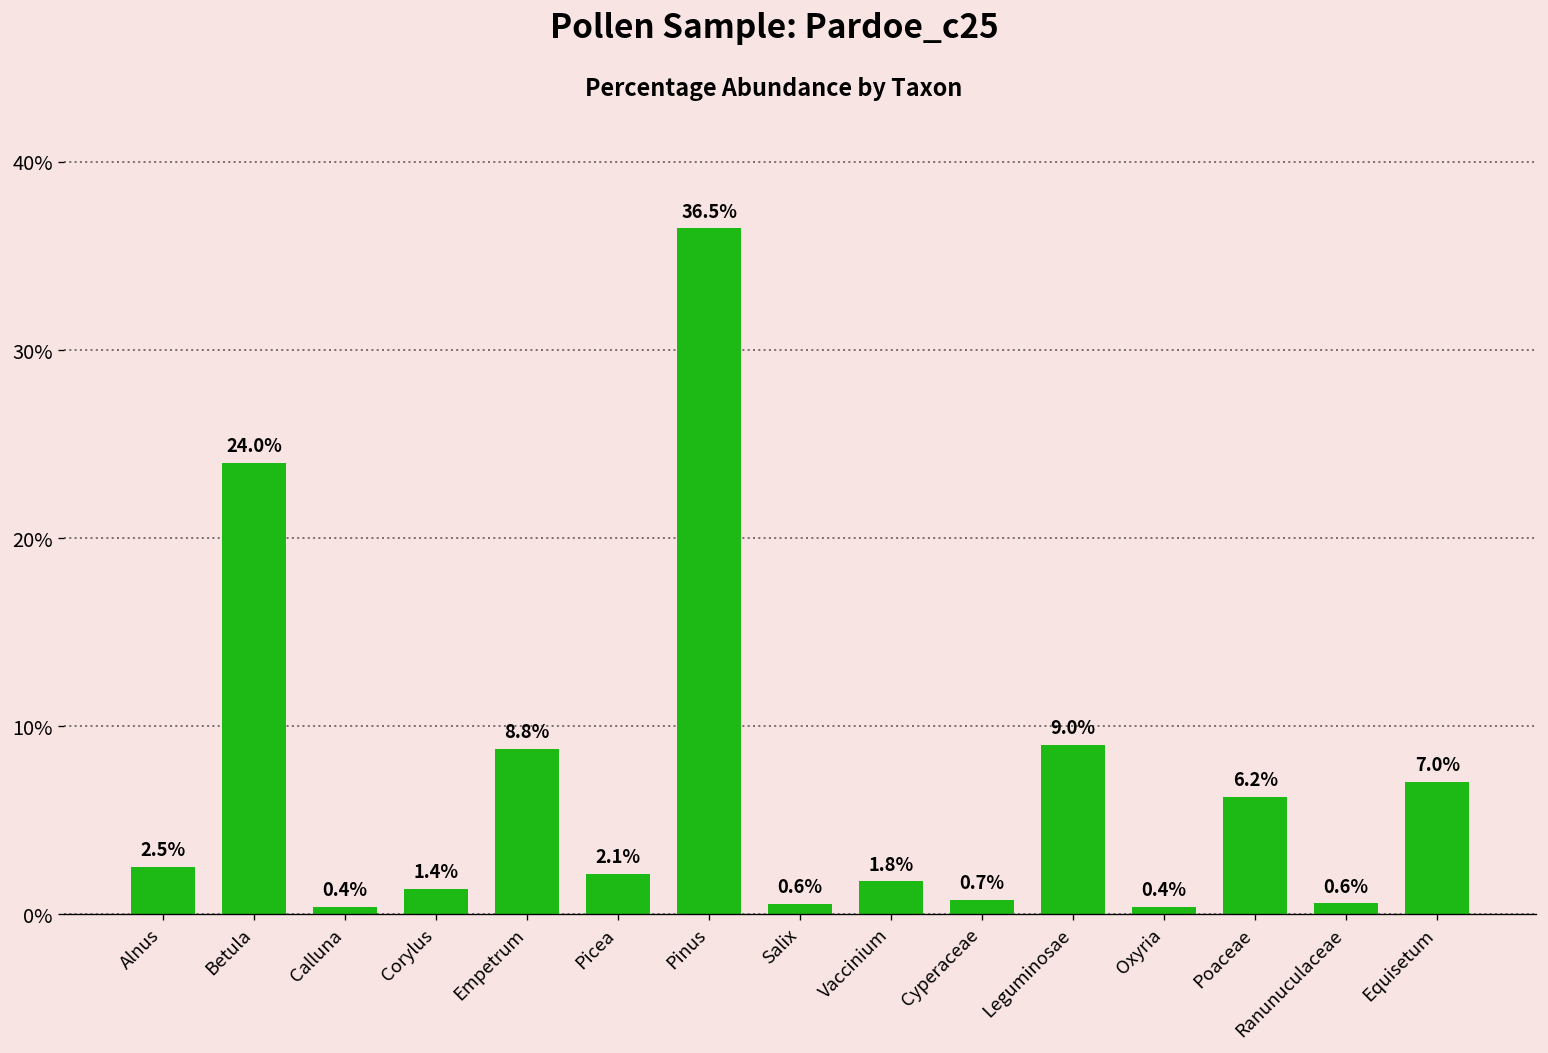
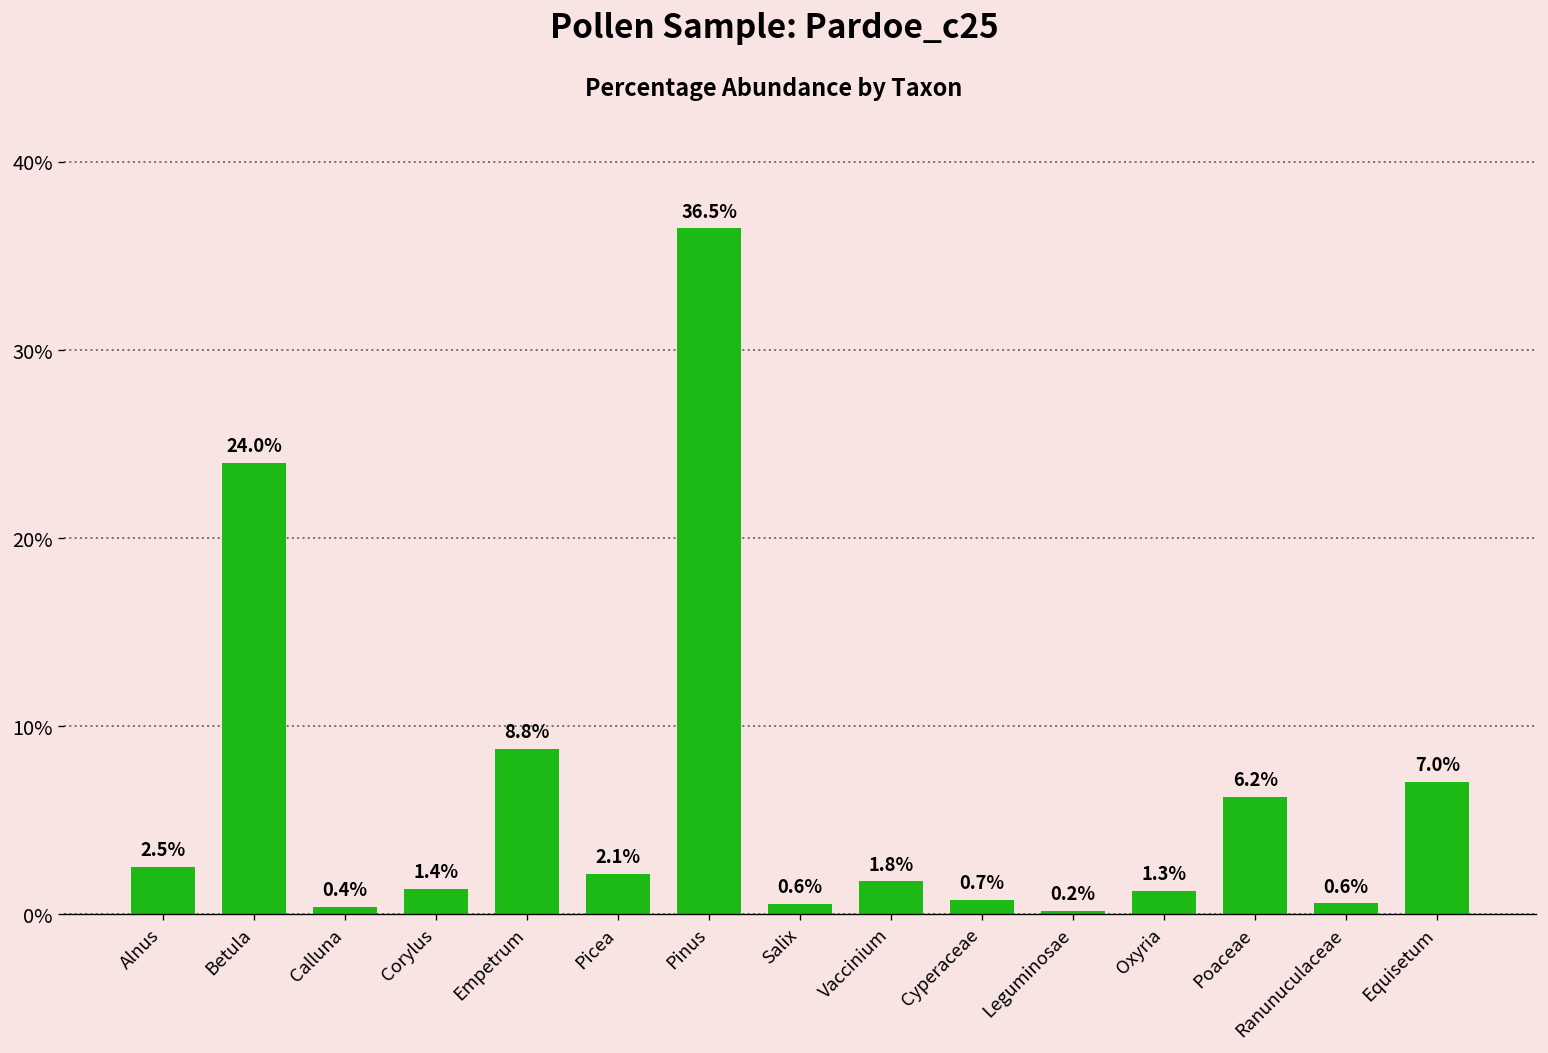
  {
    "Alnus": "2.5%",
    "Betula": "24.0%",
    "Calluna": "0.4%",
    "Corylus": "1.4%",
    "Empetrum": "8.8%",
    "Picea": "2.1%",
    "Pinus": "36.5%",
    "Salix": "0.6%",
    "Vaccinium": "1.8%",
    "Cyperaceae": "0.7%",
-   "Leguminosae": "9.0%",
-   "Oxyria": "0.4%",
+   "Leguminosae": "0.2%",
+   "Oxyria": "1.3%",
    "Poaceae": "6.2%",
    "Ranunuculaceae": "0.6%",
    "Equisetum": "7.0%"
  }
